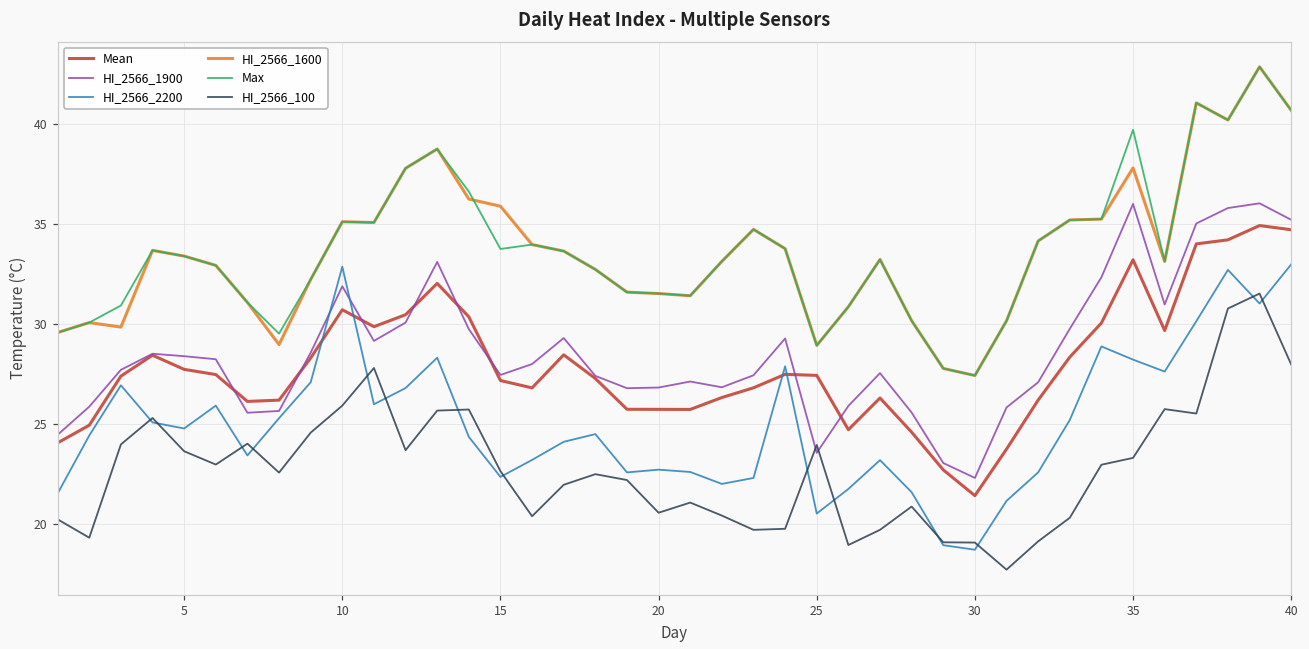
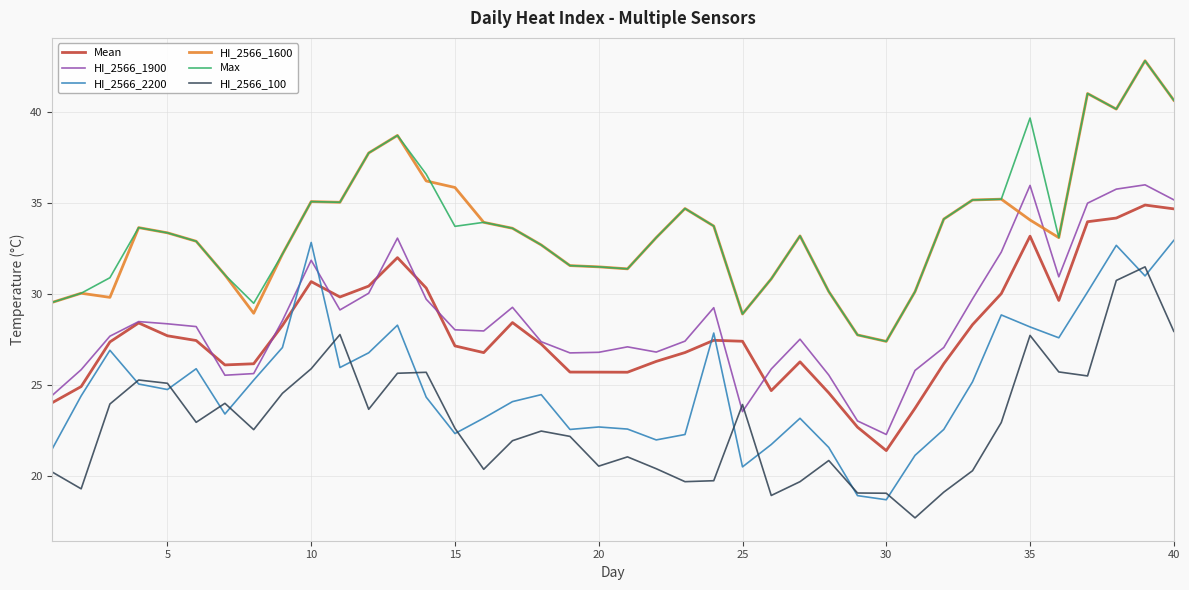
  {
    "Mean": {
      "5": 27.7,
      "10": 30.7,
      "15": 27.2,
      "20": 25.7,
      "25": 27.4,
      "30": 21.4,
      "35": 33.2,
      "40": 34.7
    },
    "HI_2566_1900": {
      "5": 28.4,
      "10": 31.9,
-     "15": 27.4,
+     "15": 28.0,
      "20": 26.8,
      "25": 23.6,
      "30": 22.3,
      "35": 36.0,
      "40": 35.2
    },
    "HI_2566_2200": {
      "5": 24.8,
      "10": 32.9,
      "15": 22.3,
      "20": 22.7,
      "25": 20.5,
      "30": 18.7,
      "35": 28.2,
      "40": 33.0
    },
    "HI_2566_1600": {
      "15": 35.9,
-     "35": 37.8
+     "35": 34.1
    },
    "Max": {
      "15": 33.7,
      "35": 39.7
    },
    "HI_2566_100": {
-     "5": 23.6,
+     "5": 25.1,
      "10": 25.9,
      "15": 22.6,
      "20": 20.6,
      "25": 23.9,
      "30": 19.1,
-     "35": 23.3,
+     "35": 27.7,
      "40": 28.0
    }
  }
